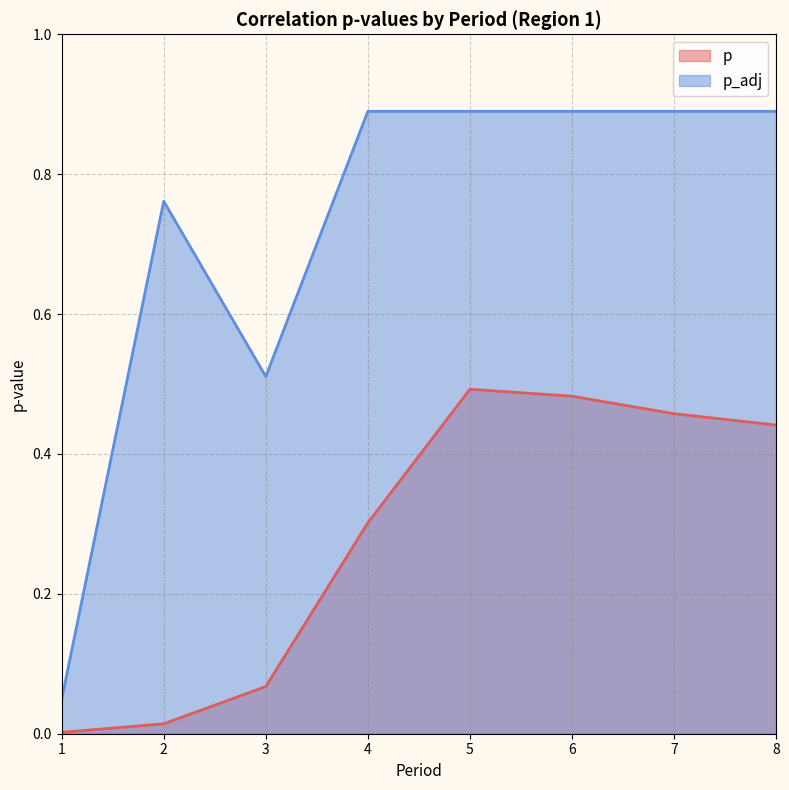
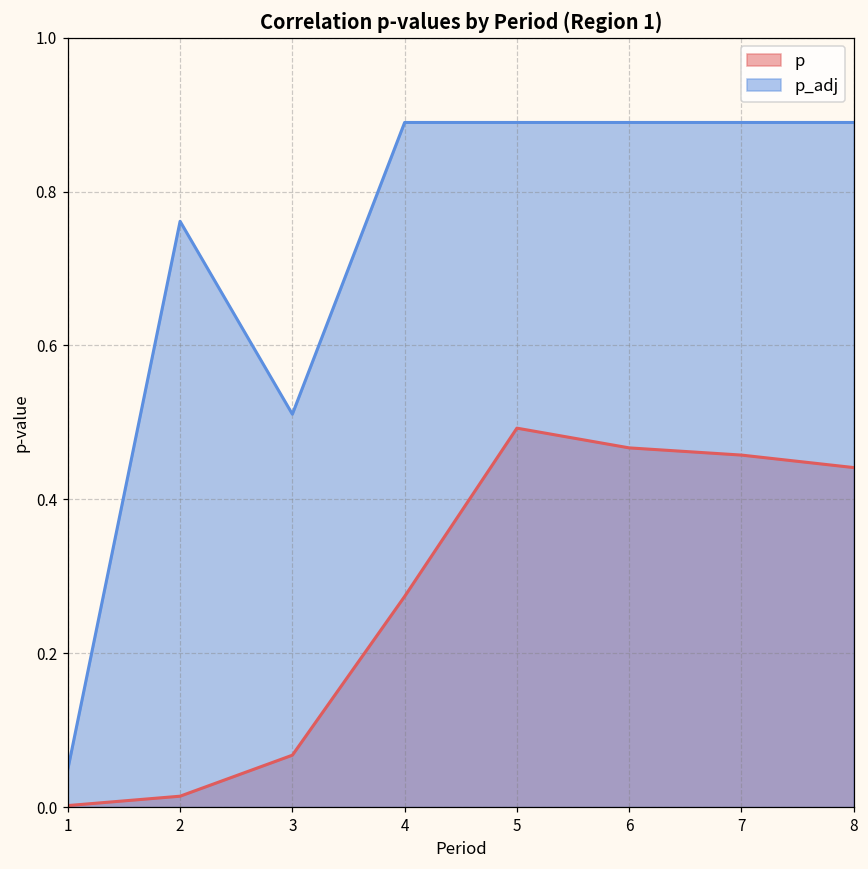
  {
    "p": {
      "1": 0.00,
      "2": 0.01,
      "3": 0.07,
-     "4": 0.30,
+     "4": 0.27,
      "5": 0.49,
-     "6": 0.48,
+     "6": 0.47,
      "7": 0.46,
      "8": 0.44
    },
    "p_adj": {
      "1": 0.05,
      "2": 0.76,
      "3": 0.51,
      "4": 0.89,
      "5": 0.89,
      "6": 0.89,
      "7": 0.89,
      "8": 0.89
    }
  }
